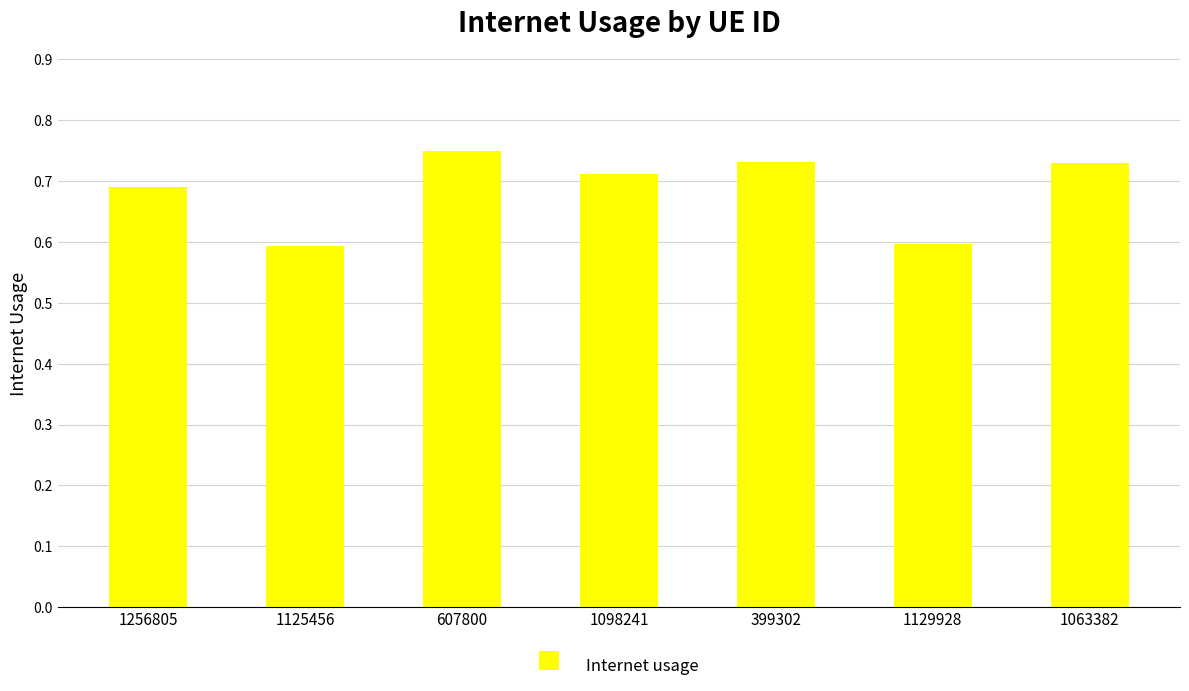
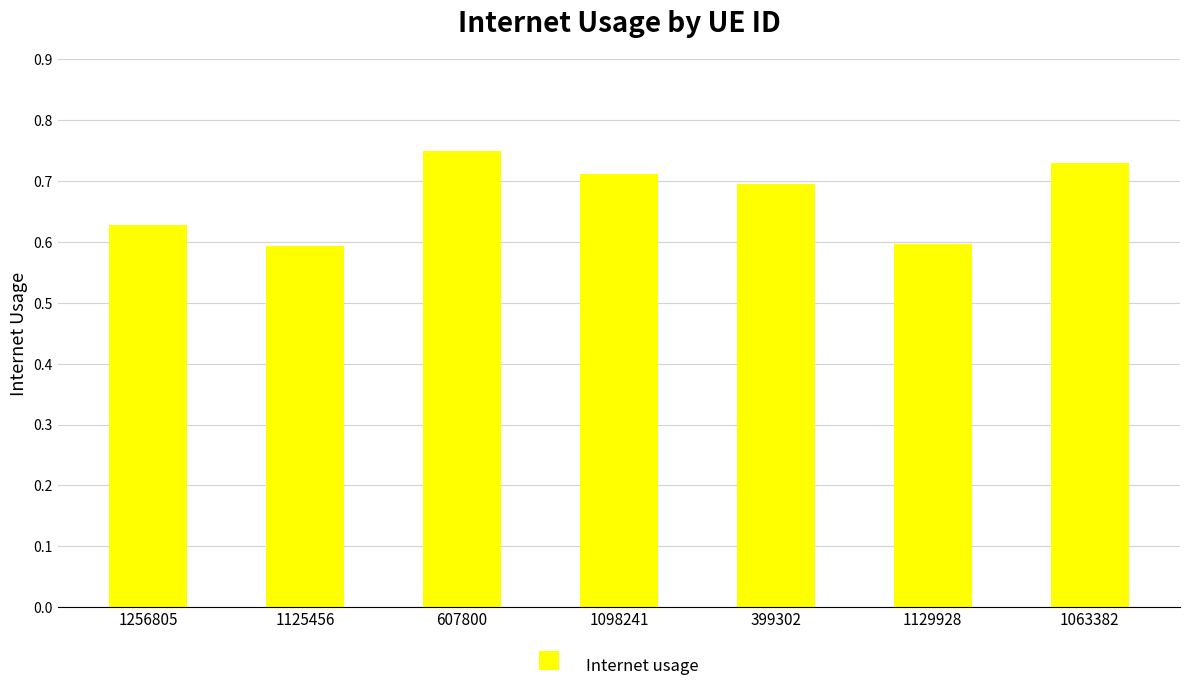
  {
-   "1256805": 0.69,
+   "1256805": 0.63,
    "1125456": 0.59,
    "607800": 0.75,
    "1098241": 0.71,
-   "399302": 0.73,
+   "399302": 0.69,
    "1129928": 0.60,
    "1063382": 0.73
  }
